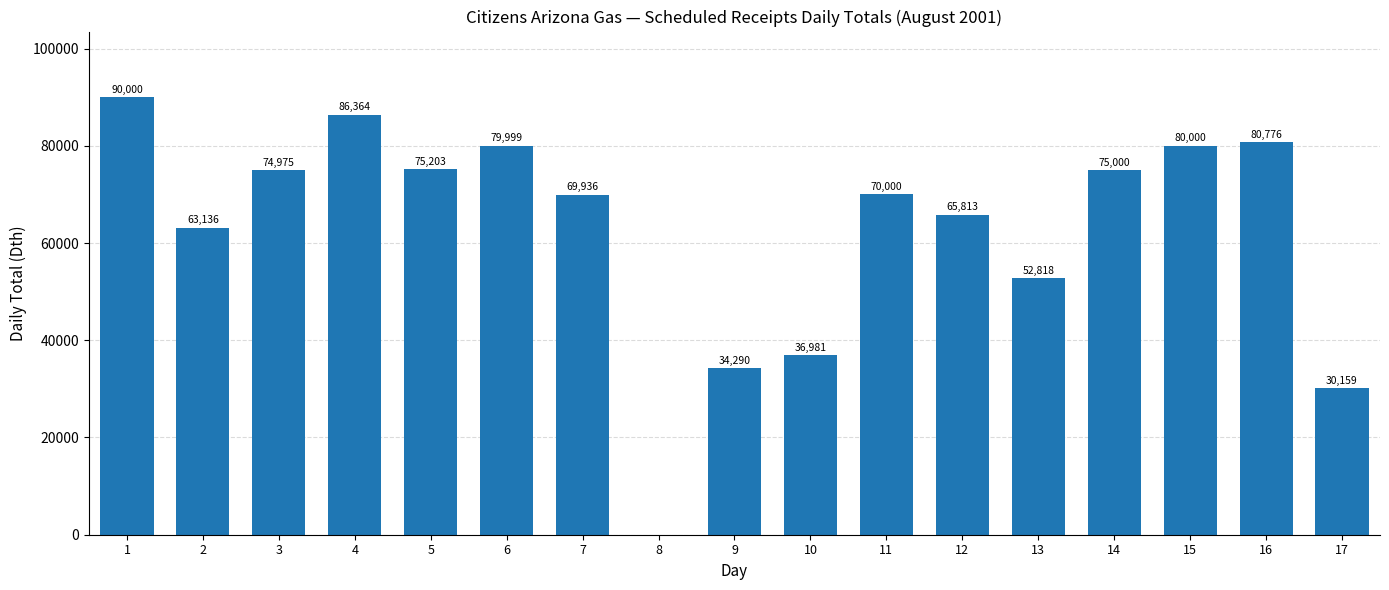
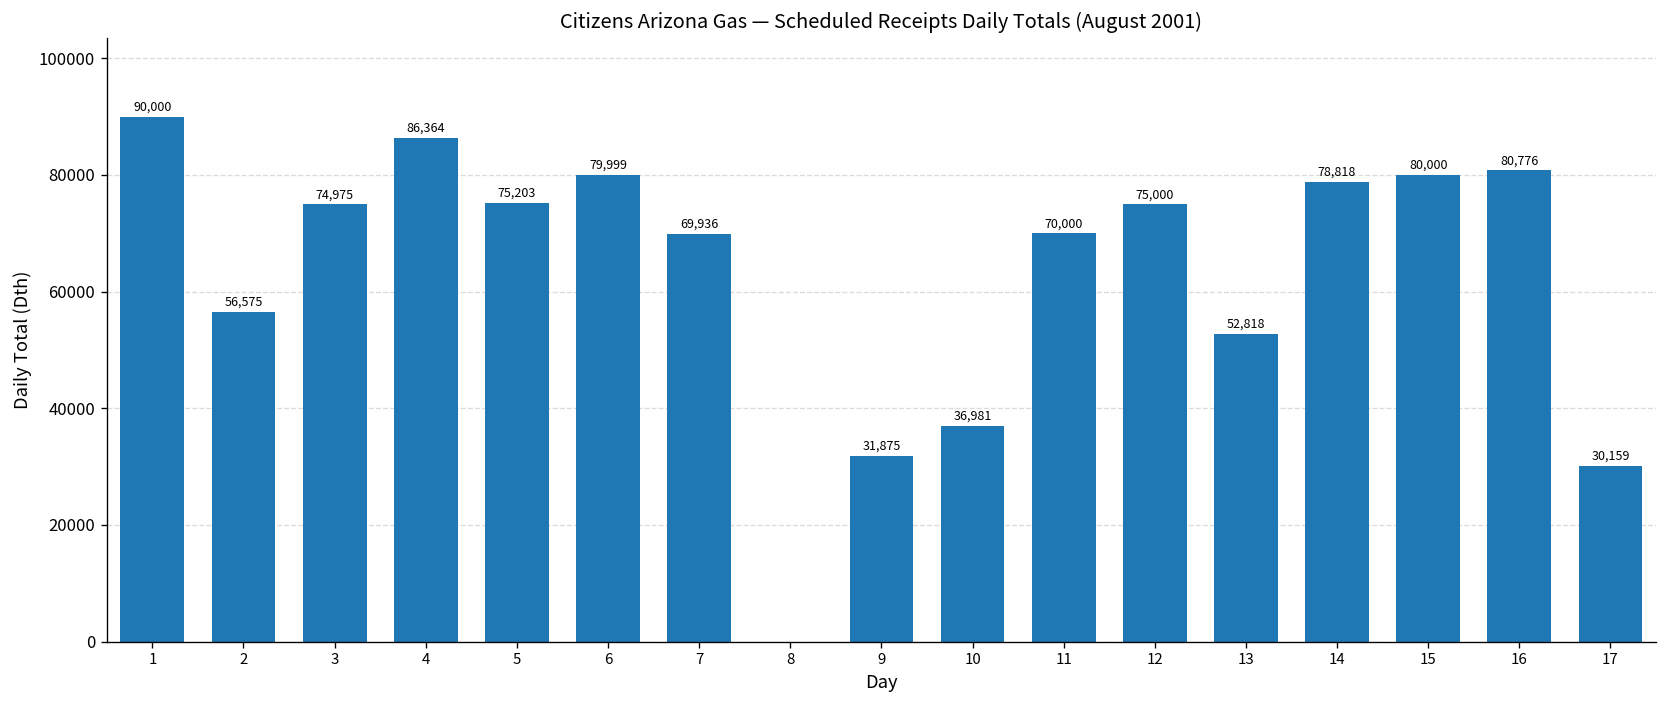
  {
    "1": "90,000",
-   "2": "63,136",
+   "2": "56,575",
    "3": "74,975",
    "4": "86,364",
    "5": "75,203",
    "6": "79,999",
    "7": "69,936",
-   "9": "34,290",
+   "9": "31,875",
    "10": "36,981",
    "11": "70,000",
-   "12": "65,813",
+   "12": "75,000",
    "13": "52,818",
-   "14": "75,000",
+   "14": "78,818",
    "15": "80,000",
    "16": "80,776",
    "17": "30,159"
  }
